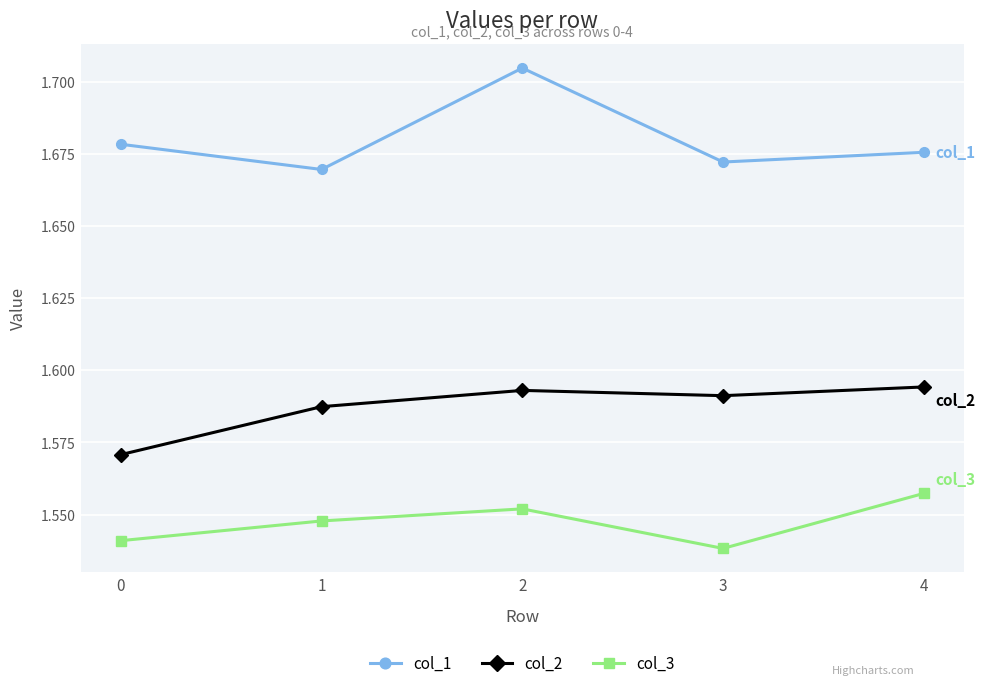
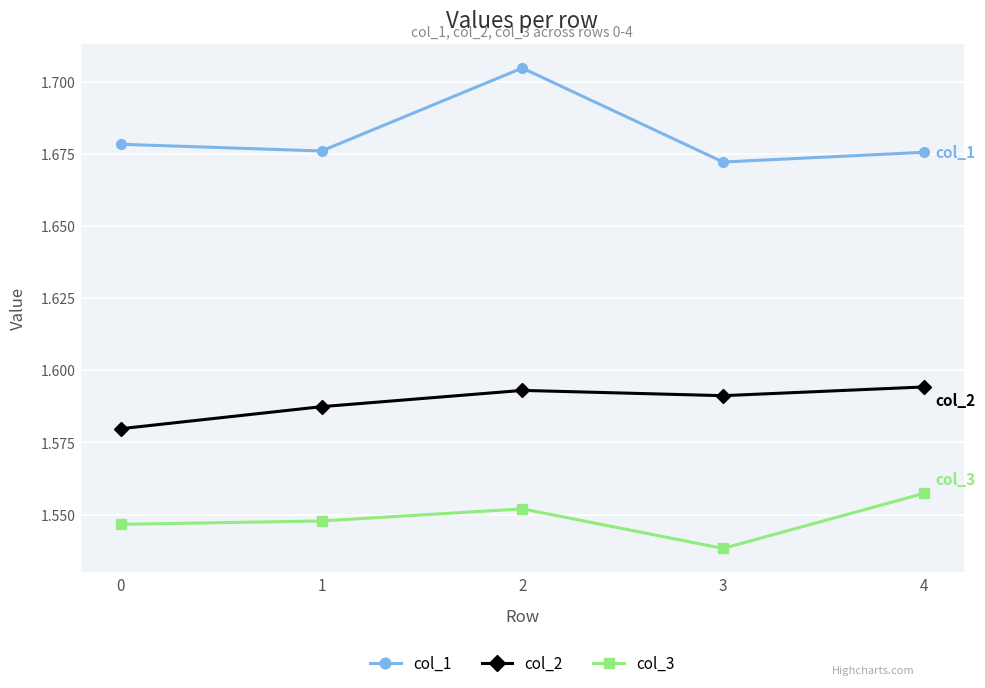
  {
    "col_1": {
      "0": 1.678,
-     "1": 1.670,
+     "1": 1.676,
      "3": 1.672
    },
    "col_2": {
-     "0": 1.571,
+     "0": 1.580,
      "1": 1.587,
      "2": 1.593,
      "3": 1.591
    },
    "col_3": {
-     "0": 1.541,
+     "0": 1.547,
      "1": 1.548,
      "2": 1.552,
      "3": 1.538
    }
  }
